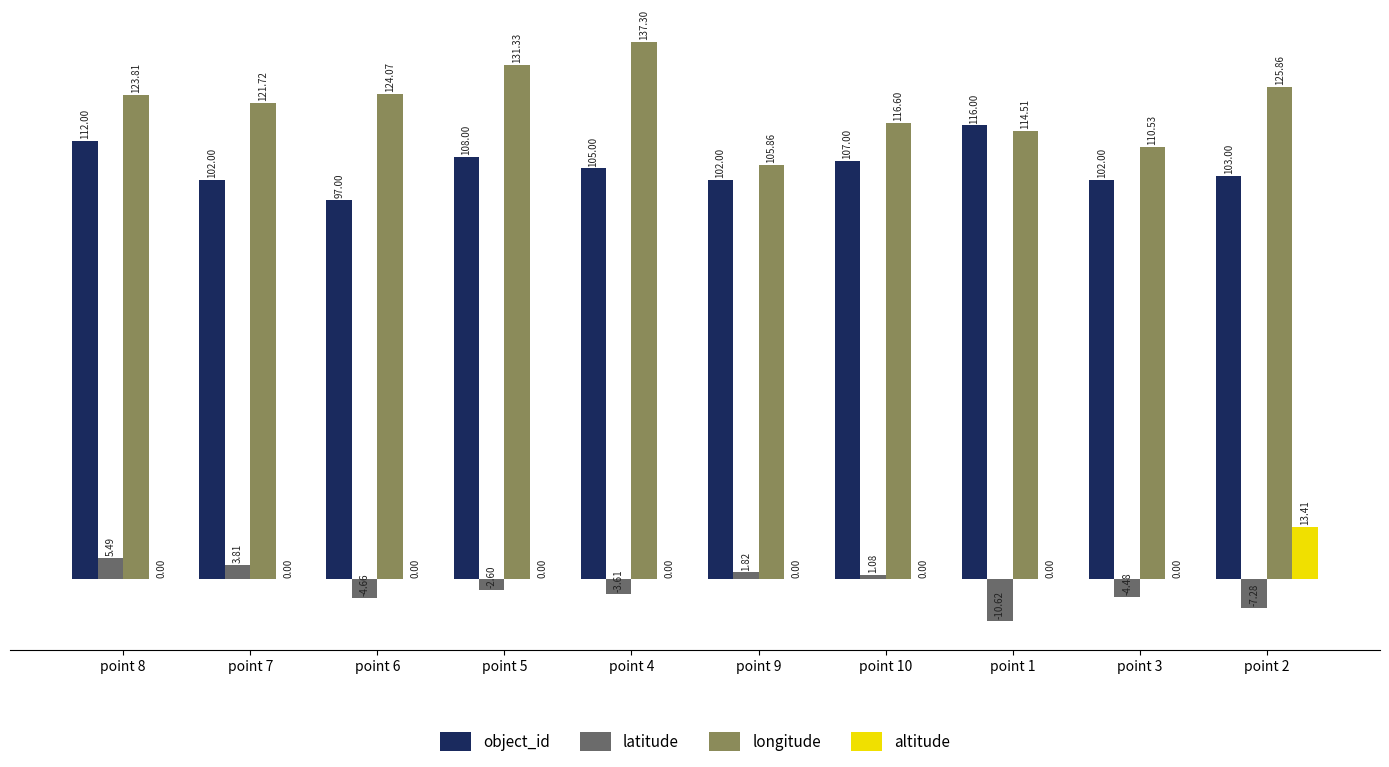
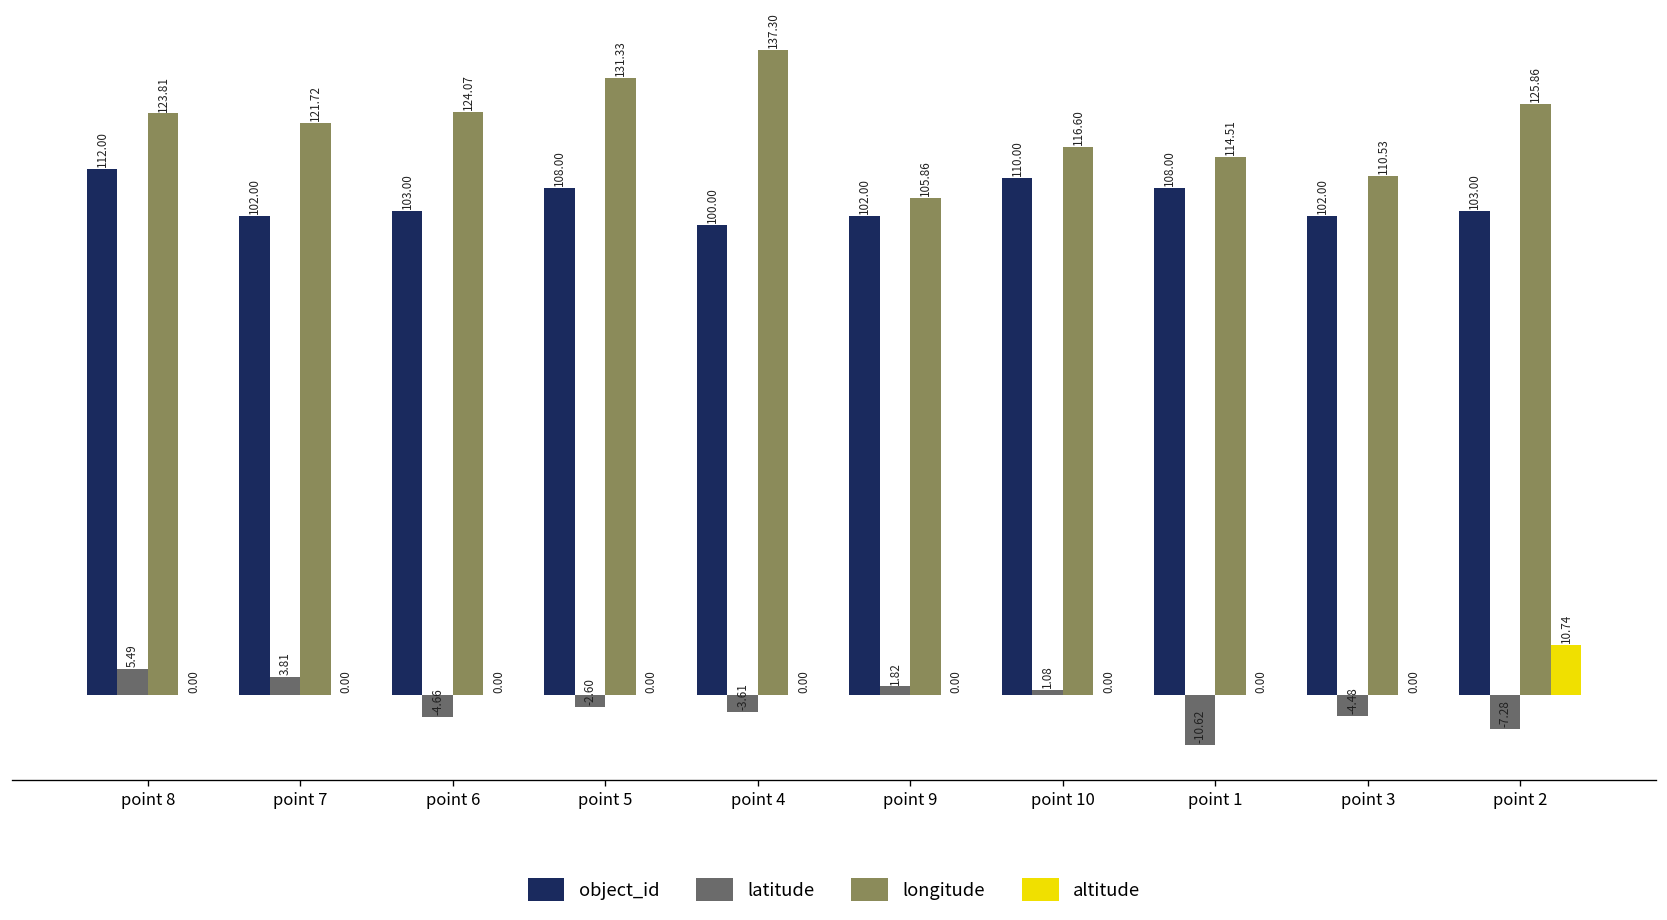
  {
    "object_id": {
      "point 8": 112.00,
      "point 7": 102.00,
-     "point 6": 97.00,
+     "point 6": 103.00,
      "point 5": 108.00,
-     "point 4": 105.00,
+     "point 4": 100.00,
      "point 9": 102.00,
-     "point 10": 107.00,
-     "point 1": 116.00,
+     "point 10": 110.00,
+     "point 1": 108.00,
      "point 3": 102.00,
      "point 2": 103.00
    },
    "altitude": {
      "point 8": 0.00,
      "point 7": 0.00,
      "point 6": 0.00,
      "point 5": 0.00,
      "point 4": 0.00,
      "point 9": 0.00,
      "point 10": 0.00,
      "point 1": 0.00,
      "point 3": 0.00,
-     "point 2": 13.41
+     "point 2": 10.74
    }
  }
